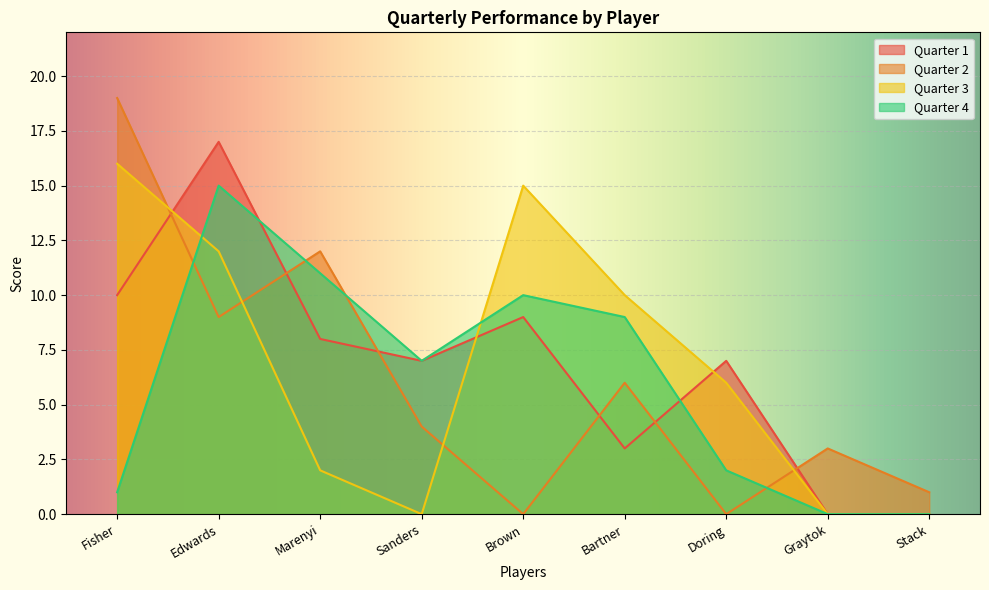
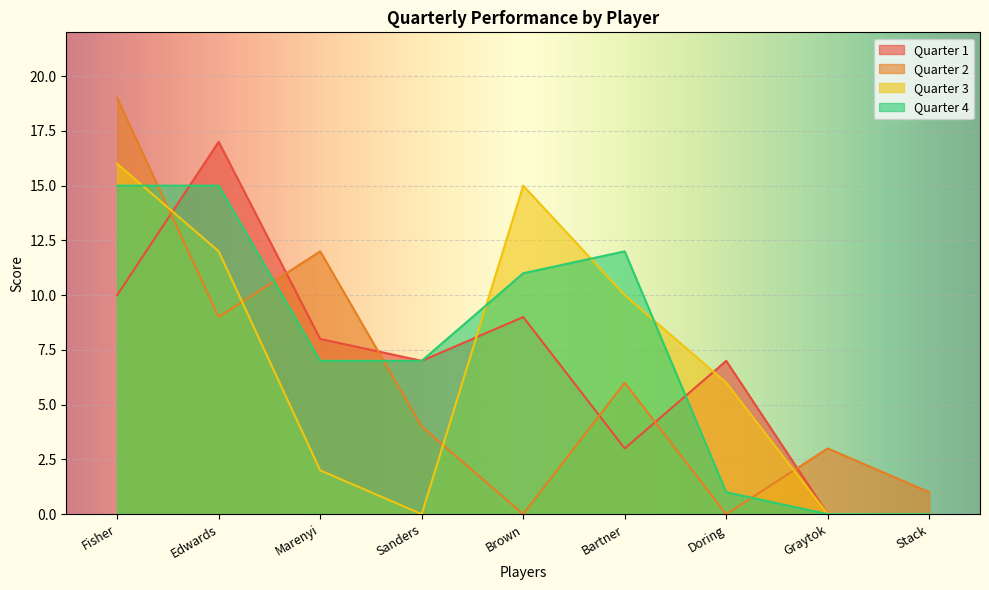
  {
    "Quarter 3": {
      "Fisher": 16,
      "Edwards": 12,
      "Marenyi": 2,
      "Sanders": 0,
      "Brown": 15,
      "Bartner": 10,
      "Doring": 6
    },
    "Quarter 4": {
-     "Fisher": 1,
+     "Fisher": 15,
      "Edwards": 15,
-     "Marenyi": 11,
-     "Brown": 10,
-     "Bartner": 9,
-     "Doring": 2
+     "Marenyi": 7,
+     "Brown": 11,
+     "Bartner": 12,
+     "Doring": 1
    }
  }
